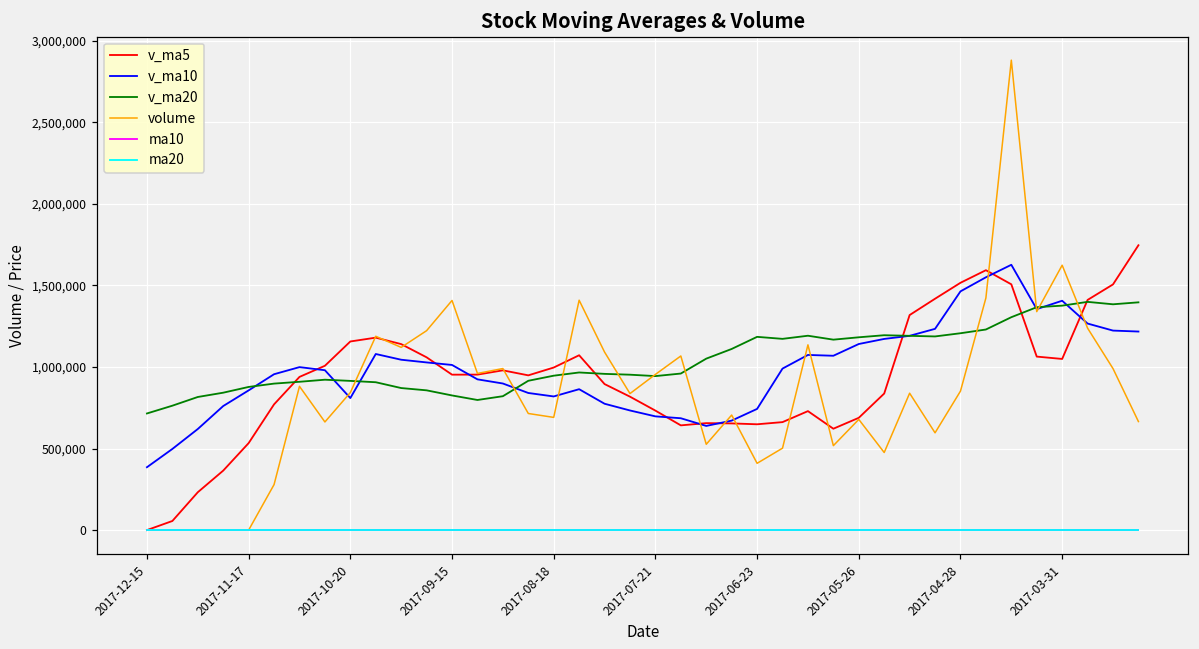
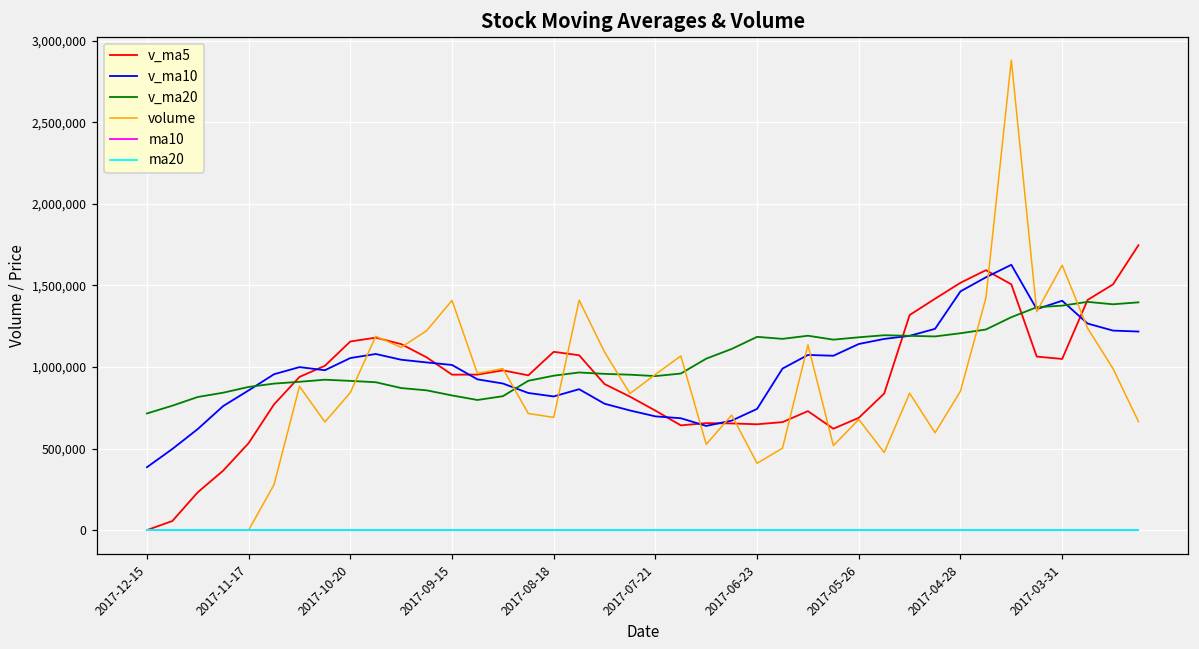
  {
    "v_ma5": {
      "2017-11-17": "530,000",
      "2017-10-20": "1,160,000",
      "2017-09-15": "950,000",
-     "2017-08-18": "1,000,000",
+     "2017-08-18": "1,090,000",
      "2017-07-21": "730,000",
      "2017-06-23": "650,000",
      "2017-04-28": "1,520,000",
      "2017-03-31": "1,050,000"
    },
    "v_ma10": {
      "2017-12-15": "390,000",
      "2017-11-17": "860,000",
-     "2017-10-20": "810,000",
+     "2017-10-20": "1,060,000",
      "2017-09-15": "1,010,000",
      "2017-08-18": "820,000",
      "2017-07-21": "700,000",
      "2017-06-23": "740,000",
      "2017-05-26": "1,140,000",
      "2017-04-28": "1,460,000",
      "2017-03-31": "1,410,000"
    },
    "v_ma20": {
      "2017-12-15": "720,000",
      "2017-11-17": "880,000",
      "2017-10-20": "910,000",
      "2017-09-15": "830,000",
      "2017-08-18": "950,000",
      "2017-06-23": "1,180,000",
      "2017-05-26": "1,180,000",
      "2017-04-28": "1,210,000",
      "2017-03-31": "1,380,000"
    },
    "volume": {
      "2017-10-20": "840,000",
      "2017-09-15": "1,410,000",
      "2017-08-18": "690,000",
      "2017-06-23": "410,000",
      "2017-04-28": "850,000",
      "2017-03-31": "1,620,000"
    },
    "ma20": {
      "2017-10-20": "0",
      "2017-09-15": "0",
      "2017-08-18": "0",
      "2017-07-21": "0",
      "2017-06-23": "0",
      "2017-05-26": "0",
      "2017-04-28": "0",
      "2017-03-31": "0"
    }
  }
